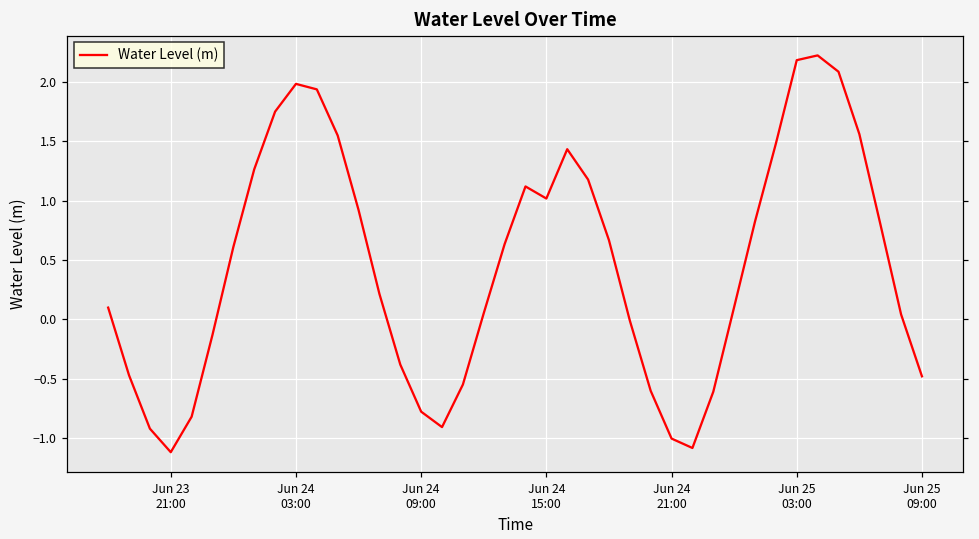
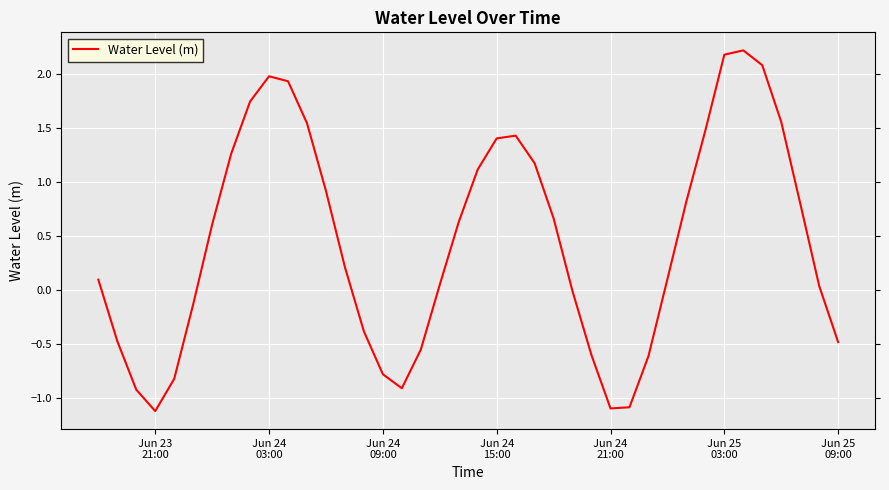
  {
    "Jun 23 21:00": -1.12,
    "Jun 24 03:00": 1.98,
    "Jun 24 09:00": -0.78,
-   "Jun 24 15:00": 1.02,
-   "Jun 24 21:00": -1.00,
+   "Jun 24 15:00": 1.41,
+   "Jun 24 21:00": -1.09,
    "Jun 25 03:00": 2.18,
    "Jun 25 09:00": -0.48
  }
